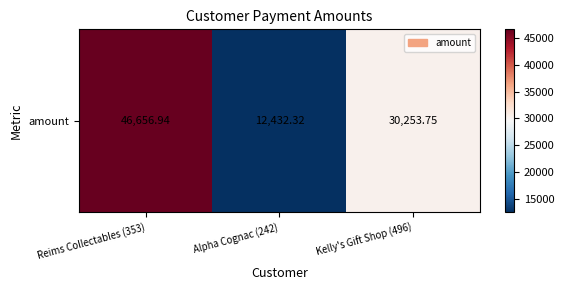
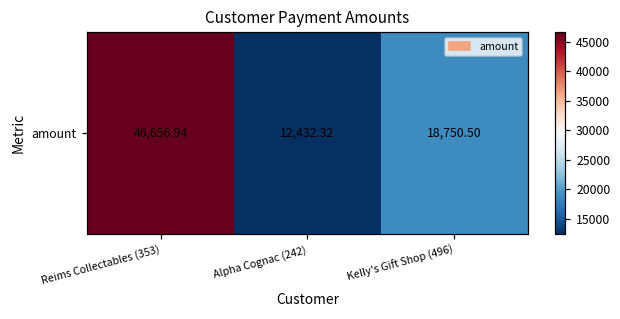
  {
    "amount": {
      "Reims Collectables (353)": "46,656.94",
      "Alpha Cognac (242)": "12,432.32",
-     "Kelly's Gift Shop (496)": "30,253.75"
+     "Kelly's Gift Shop (496)": "18,750.50"
    }
  }
